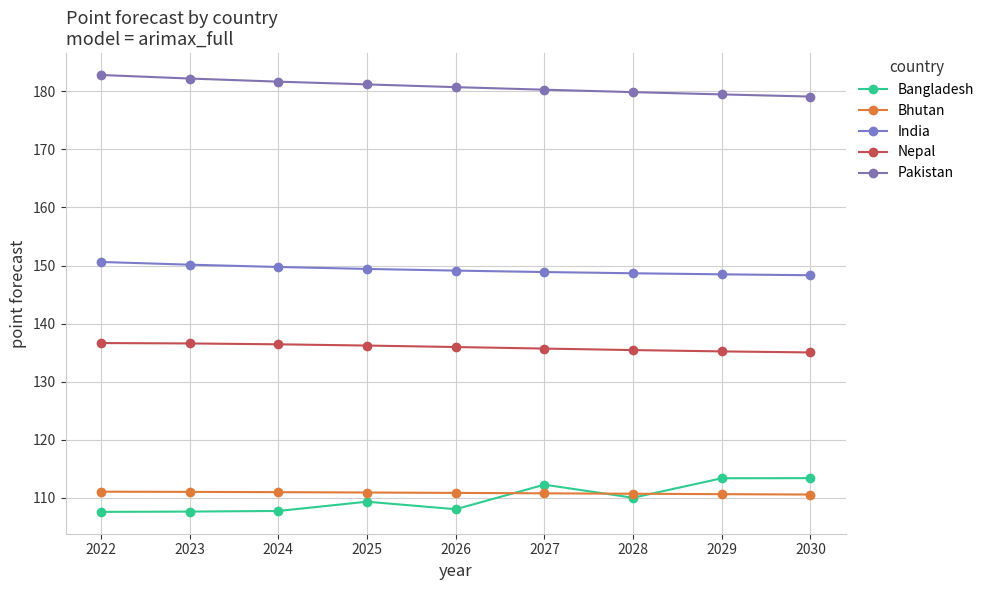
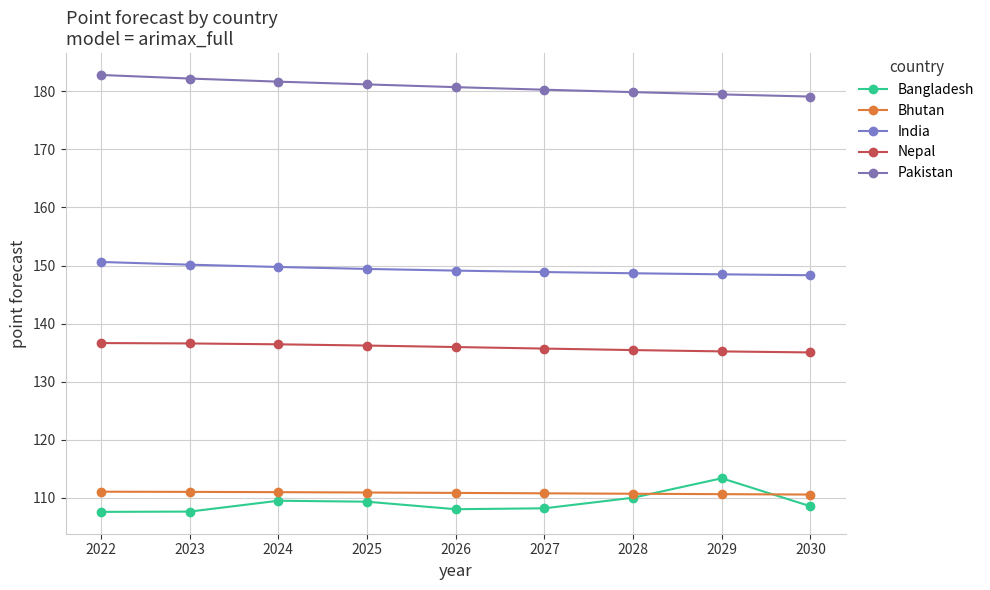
  {
    "Bangladesh": {
      "2022": 108,
      "2023": 108,
-     "2024": 108,
+     "2024": 109,
      "2025": 109,
      "2026": 108,
-     "2027": 112,
+     "2027": 108,
      "2028": 110,
      "2029": 113,
-     "2030": 113
+     "2030": 109
    }
  }
